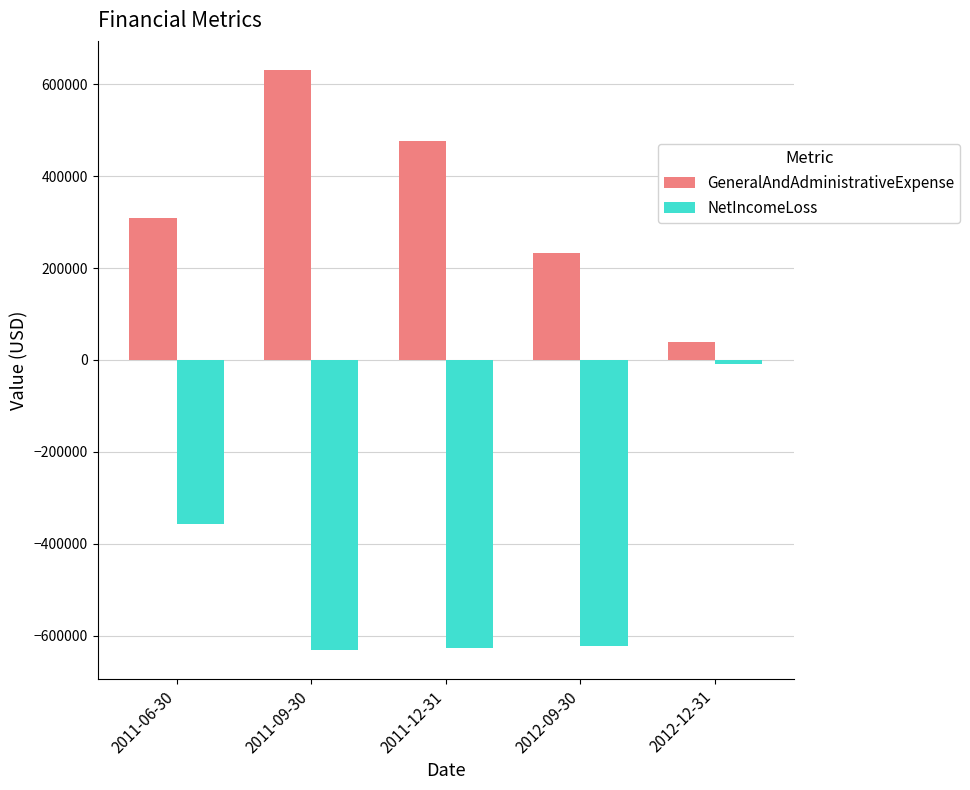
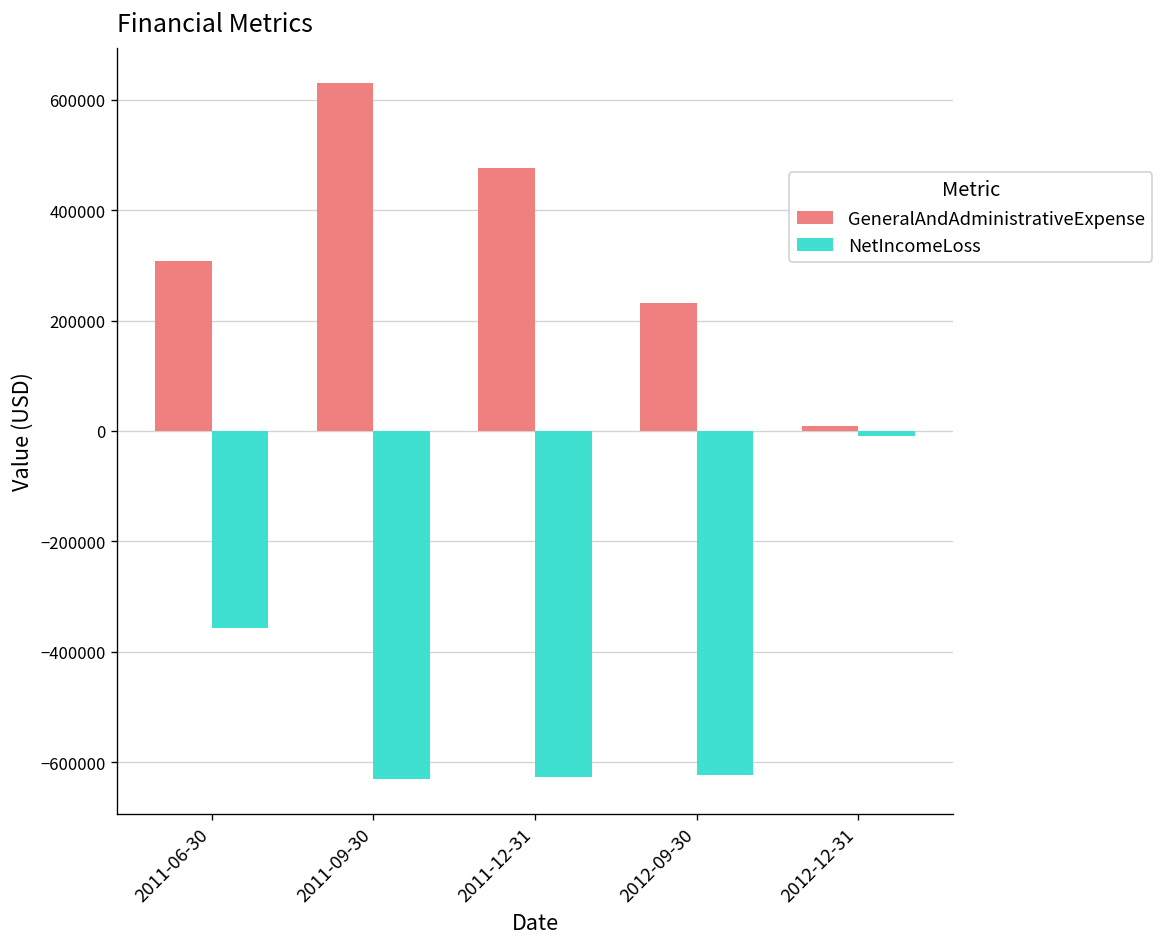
  {
    "GeneralAndAdministrativeExpense": {
      "2011-06-30": 310000,
      "2011-09-30": 630000,
      "2011-12-31": 480000,
      "2012-09-30": 230000,
-     "2012-12-31": 40000
+     "2012-12-31": 10000
    },
    "NetIncomeLoss": {
      "2011-06-30": -360000,
      "2011-09-30": -630000,
      "2011-12-31": -630000,
      "2012-09-30": -620000,
      "2012-12-31": -10000
    }
  }
